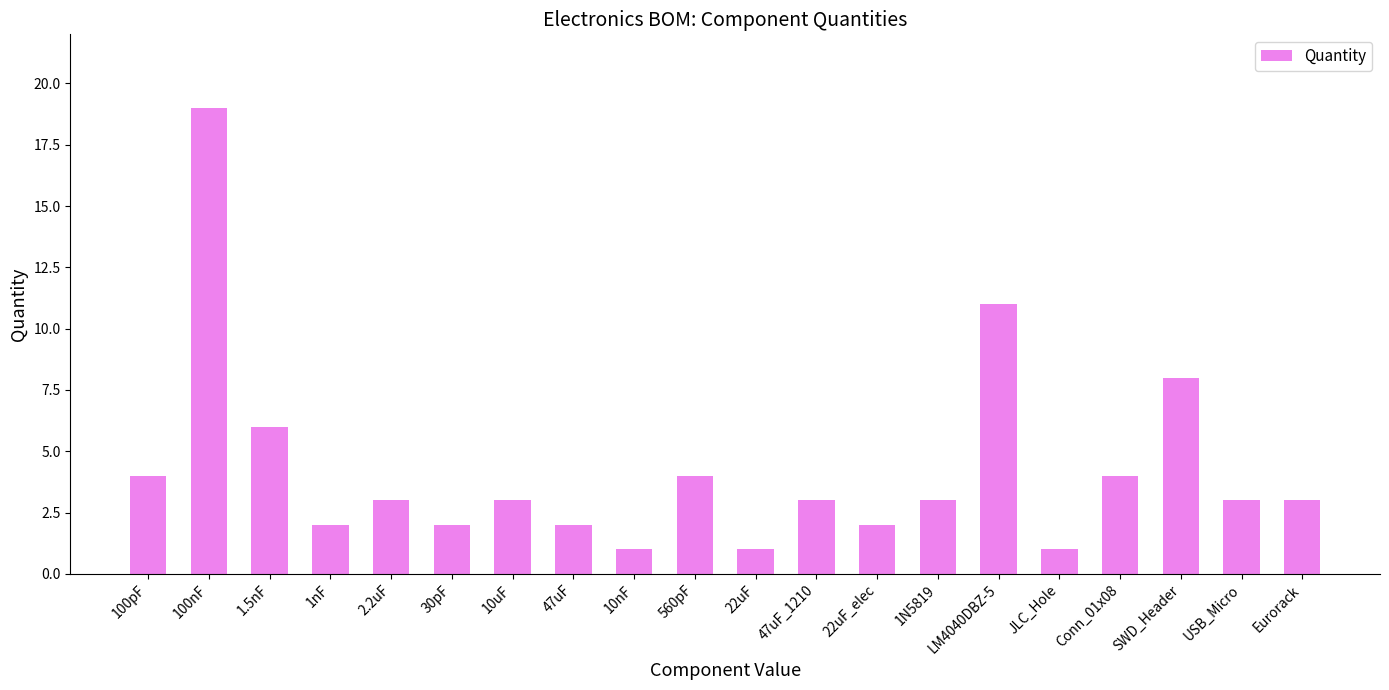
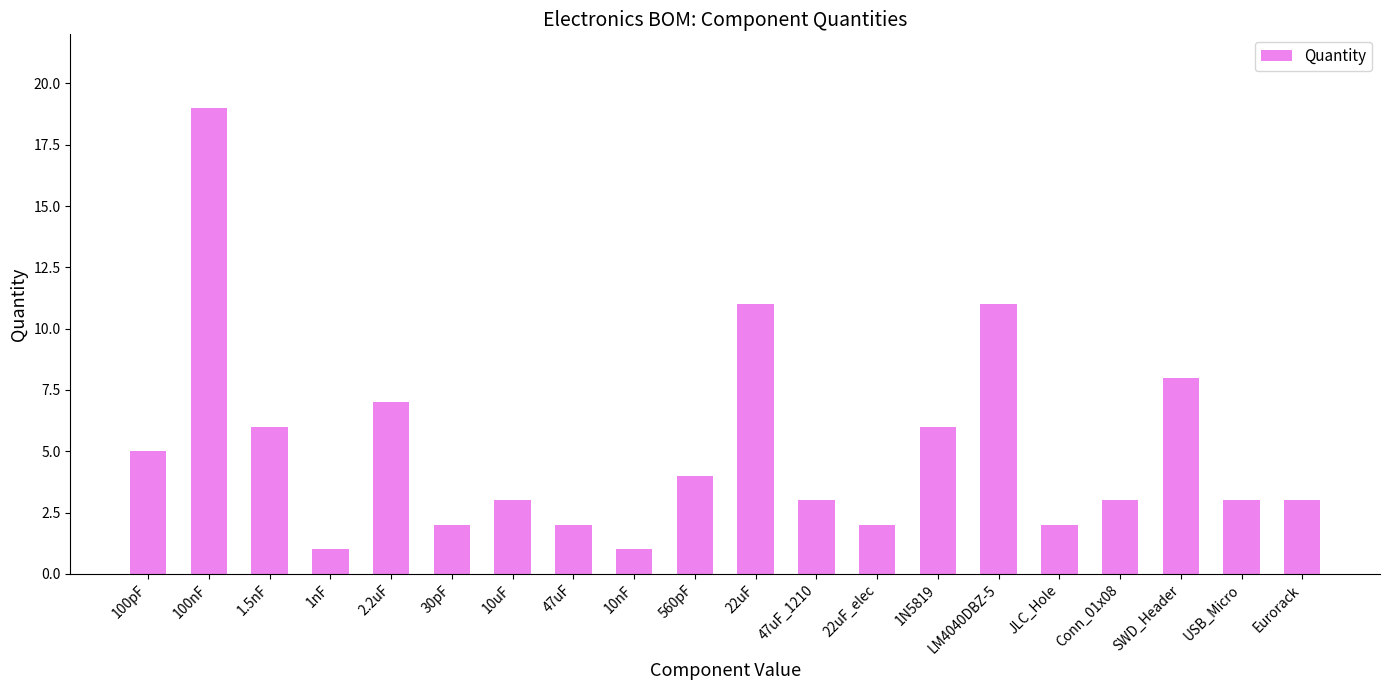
  {
-   "100pF": 4,
+   "100pF": 5,
    "100nF": 19,
    "1.5nF": 6,
-   "1nF": 2,
-   "2.2uF": 3,
+   "1nF": 1,
+   "2.2uF": 7,
    "30pF": 2,
    "10uF": 3,
    "47uF": 2,
    "10nF": 1,
    "560pF": 4,
-   "22uF": 1,
+   "22uF": 11,
    "47uF_1210": 3,
    "22uF_elec": 2,
-   "1N5819": 3,
+   "1N5819": 6,
    "LM4040DBZ-5": 11,
-   "JLC_Hole": 1,
-   "Conn_01x08": 4,
+   "JLC_Hole": 2,
+   "Conn_01x08": 3,
    "SWD_Header": 8,
    "USB_Micro": 3,
    "Eurorack": 3
  }
